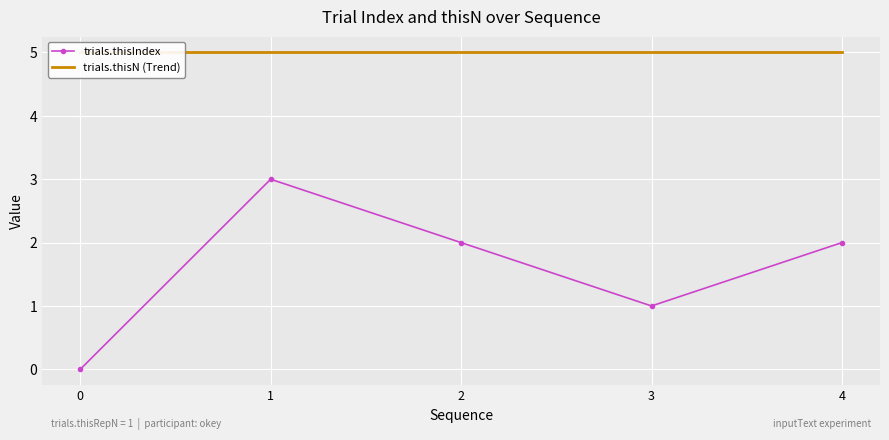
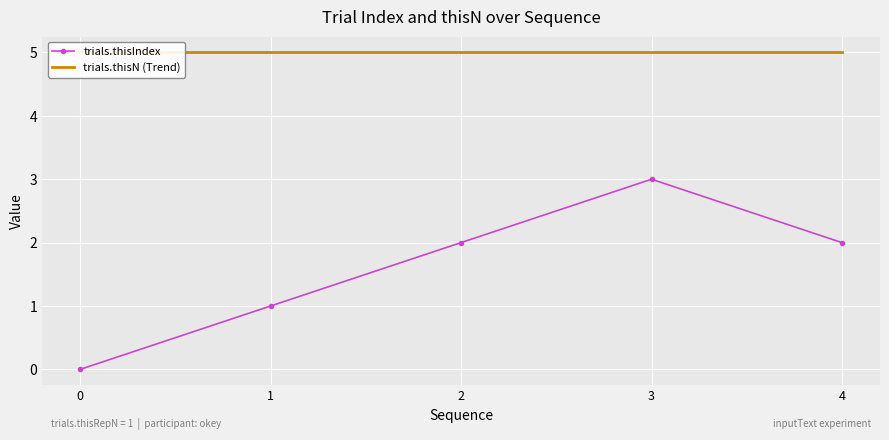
  {
    "trials.thisIndex": {
      "0": 0,
-     "1": 3,
+     "1": 1,
      "2": 2,
-     "3": 1,
+     "3": 3,
      "4": 2
    },
    "trials.thisN (Trend)": {
      "1": 5,
      "2": 5,
      "3": 5,
      "4": 5
    }
  }
